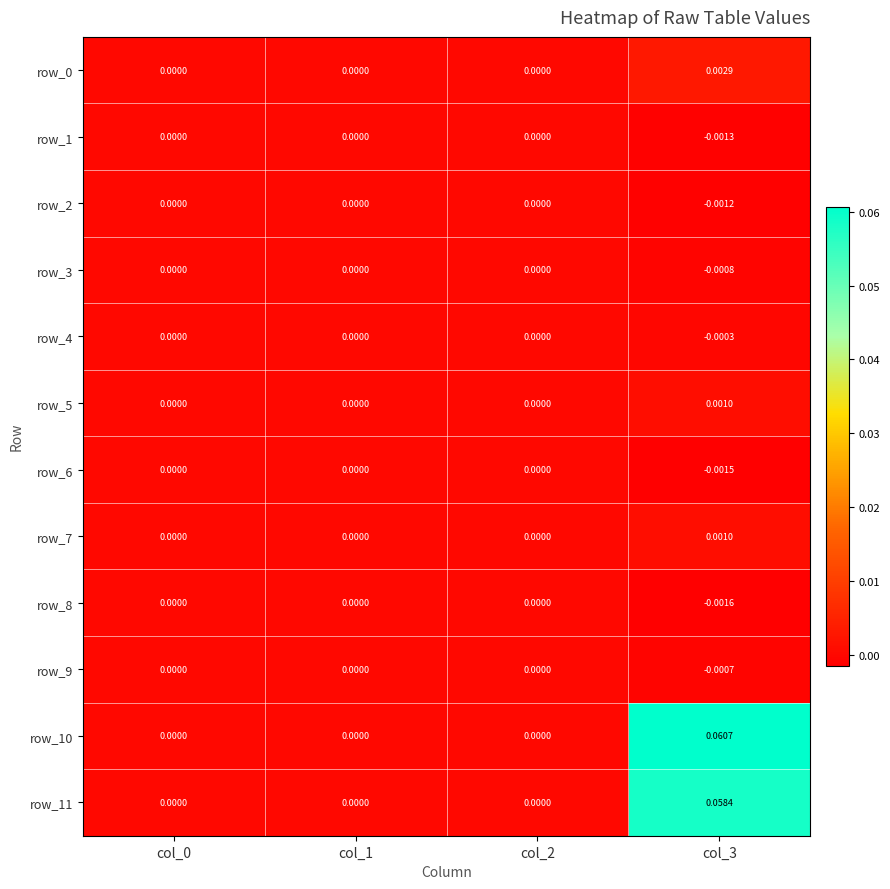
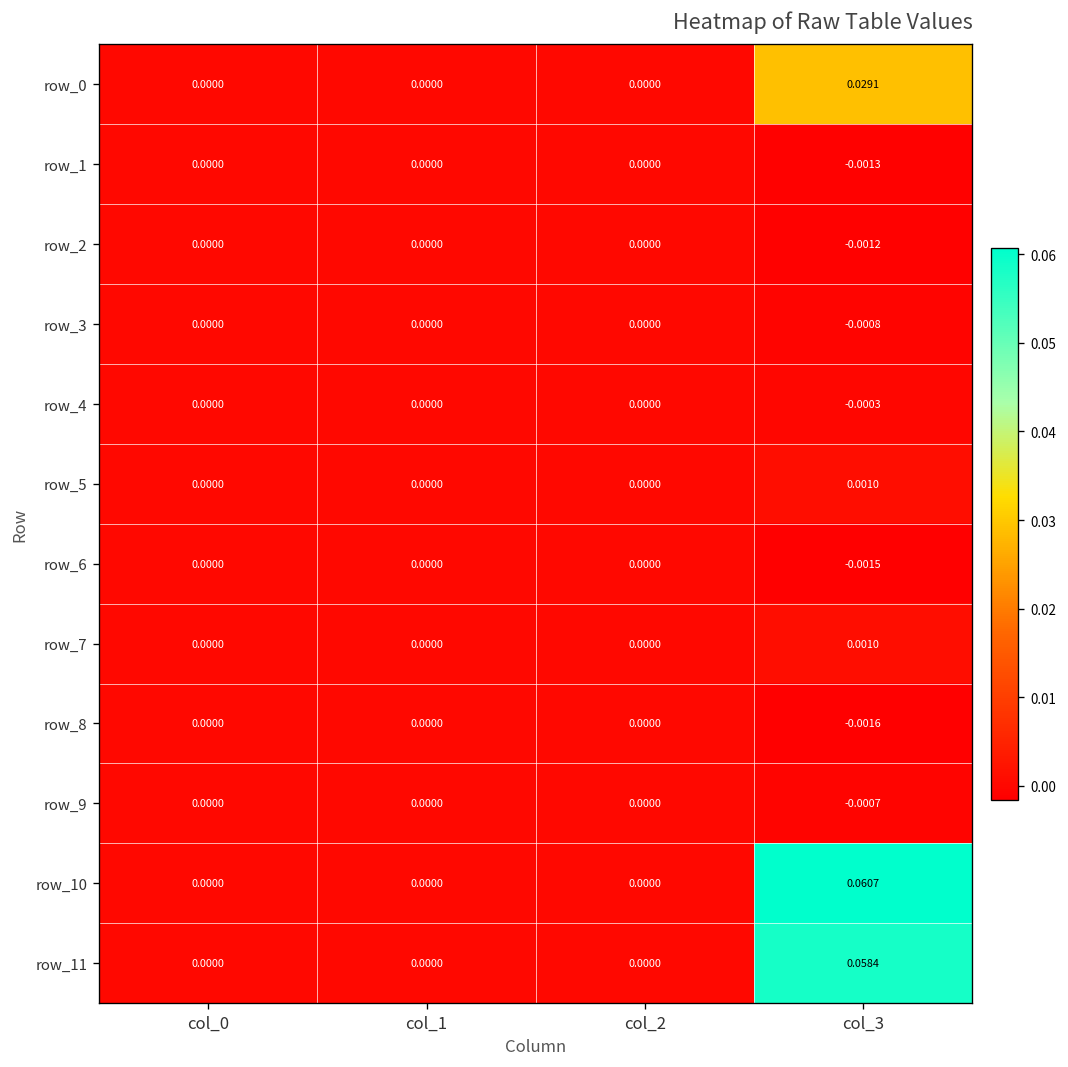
  {
    "row_0": {
      "col_0": 0.0000,
      "col_1": 0.0000,
      "col_2": 0.0000,
-     "col_3": 0.0029
+     "col_3": 0.0291
    },
    "row_1": {
      "col_0": 0.0000,
      "col_1": 0.0000,
      "col_2": 0.0000,
      "col_3": -0.0013
    },
    "row_2": {
      "col_0": 0.0000,
      "col_1": 0.0000,
      "col_2": 0.0000,
      "col_3": -0.0012
    },
    "row_3": {
      "col_0": 0.0000,
      "col_1": 0.0000,
      "col_2": 0.0000,
      "col_3": -0.0008
    },
    "row_4": {
      "col_0": 0.0000,
      "col_1": 0.0000,
      "col_2": 0.0000,
      "col_3": -0.0003
    },
    "row_5": {
      "col_0": 0.0000,
      "col_1": 0.0000,
      "col_2": 0.0000,
      "col_3": 0.0010
    },
    "row_6": {
      "col_0": 0.0000,
      "col_1": 0.0000,
      "col_2": 0.0000,
      "col_3": -0.0015
    },
    "row_7": {
      "col_0": 0.0000,
      "col_1": 0.0000,
      "col_2": 0.0000,
      "col_3": 0.0010
    },
    "row_8": {
      "col_0": 0.0000,
      "col_1": 0.0000,
      "col_2": 0.0000,
      "col_3": -0.0016
    },
    "row_9": {
      "col_0": 0.0000,
      "col_1": 0.0000,
      "col_2": 0.0000,
      "col_3": -0.0007
    },
    "row_10": {
      "col_0": 0.0000,
      "col_1": 0.0000,
      "col_2": 0.0000,
      "col_3": 0.0607
    },
    "row_11": {
      "col_0": 0.0000,
      "col_1": 0.0000,
      "col_2": 0.0000,
      "col_3": 0.0584
    }
  }
